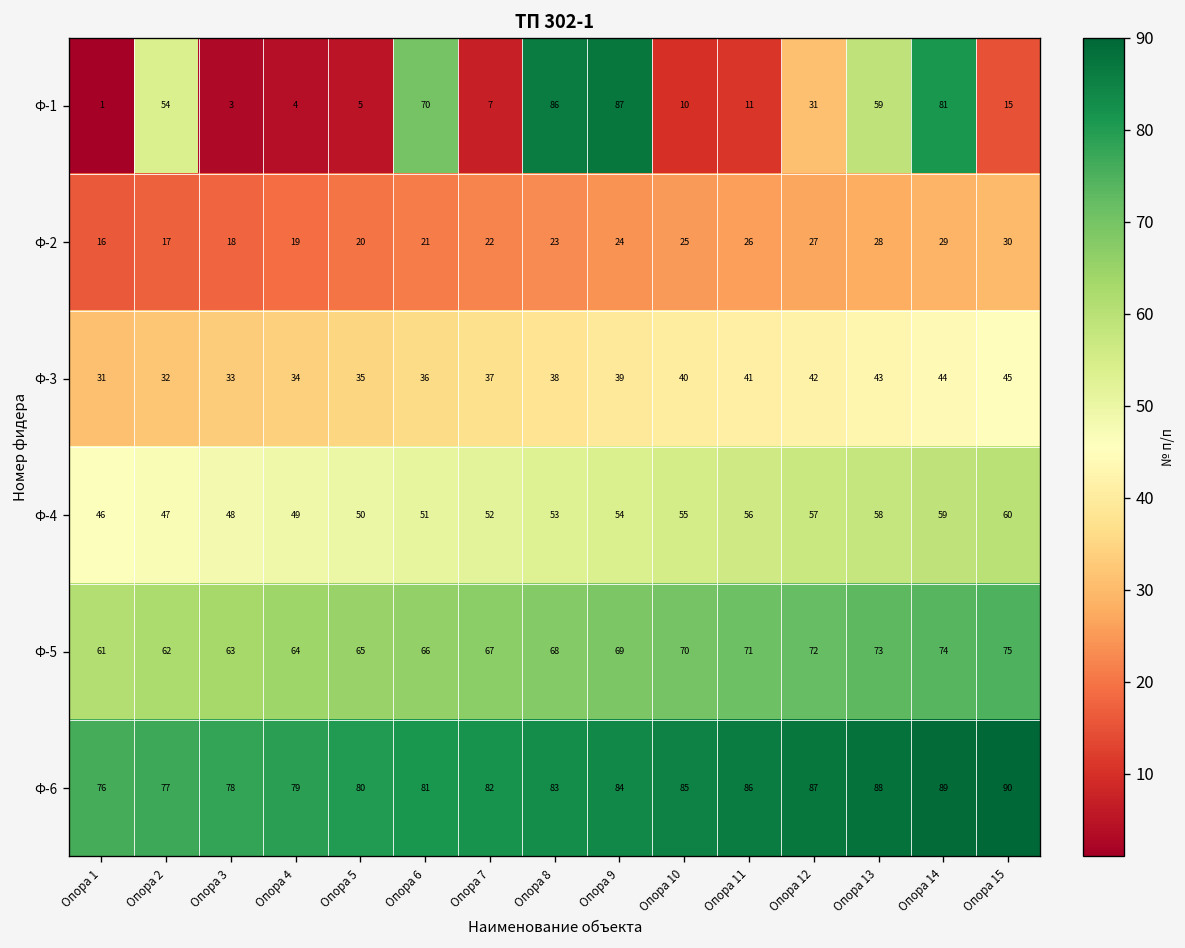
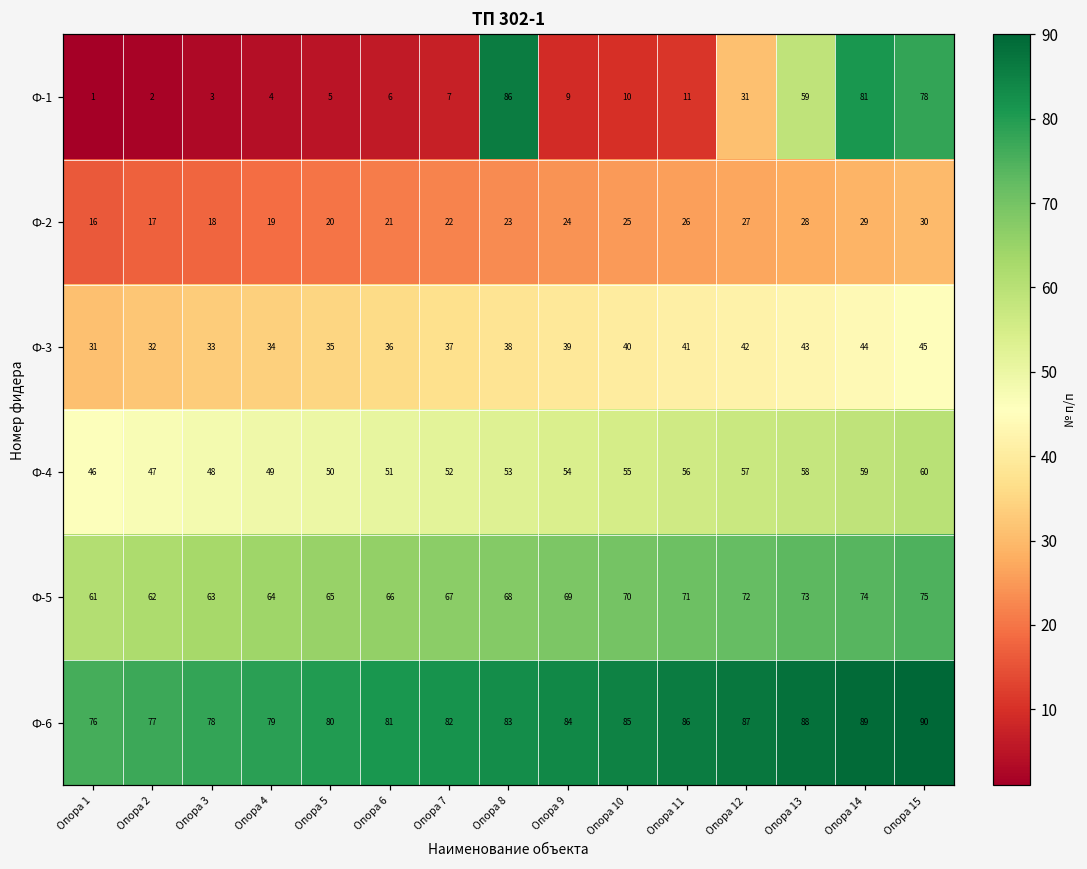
  {
    "Ф-1": {
      "Опора 1": 1,
-     "Опора 2": 54,
+     "Опора 2": 2,
      "Опора 3": 3,
      "Опора 4": 4,
      "Опора 5": 5,
-     "Опора 6": 70,
+     "Опора 6": 6,
      "Опора 7": 7,
      "Опора 8": 86,
-     "Опора 9": 87,
+     "Опора 9": 9,
      "Опора 10": 10,
      "Опора 11": 11,
      "Опора 12": 31,
      "Опора 13": 59,
      "Опора 14": 81,
-     "Опора 15": 15
+     "Опора 15": 78
    },
    "Ф-2": {
      "Опора 1": 16,
      "Опора 2": 17,
      "Опора 3": 18,
      "Опора 4": 19,
      "Опора 5": 20,
      "Опора 6": 21,
      "Опора 7": 22,
      "Опора 8": 23,
      "Опора 9": 24,
      "Опора 10": 25,
      "Опора 11": 26,
      "Опора 12": 27,
      "Опора 13": 28,
      "Опора 14": 29,
      "Опора 15": 30
    },
    "Ф-3": {
      "Опора 1": 31,
      "Опора 2": 32,
      "Опора 3": 33,
      "Опора 4": 34,
      "Опора 5": 35,
      "Опора 6": 36,
      "Опора 7": 37,
      "Опора 8": 38,
      "Опора 9": 39,
      "Опора 10": 40,
      "Опора 11": 41,
      "Опора 12": 42,
      "Опора 13": 43,
      "Опора 14": 44,
      "Опора 15": 45
    },
    "Ф-4": {
      "Опора 1": 46,
      "Опора 2": 47,
      "Опора 3": 48,
      "Опора 4": 49,
      "Опора 5": 50,
      "Опора 6": 51,
      "Опора 7": 52,
      "Опора 8": 53,
      "Опора 9": 54,
      "Опора 10": 55,
      "Опора 11": 56,
      "Опора 12": 57,
      "Опора 13": 58,
      "Опора 14": 59,
      "Опора 15": 60
    },
    "Ф-5": {
      "Опора 1": 61,
      "Опора 2": 62,
      "Опора 3": 63,
      "Опора 4": 64,
      "Опора 5": 65,
      "Опора 6": 66,
      "Опора 7": 67,
      "Опора 8": 68,
      "Опора 9": 69,
      "Опора 10": 70,
      "Опора 11": 71,
      "Опора 12": 72,
      "Опора 13": 73,
      "Опора 14": 74,
      "Опора 15": 75
    },
    "Ф-6": {
      "Опора 1": 76,
      "Опора 2": 77,
      "Опора 3": 78,
      "Опора 4": 79,
      "Опора 5": 80,
      "Опора 6": 81,
      "Опора 7": 82,
      "Опора 8": 83,
      "Опора 9": 84,
      "Опора 10": 85,
      "Опора 11": 86,
      "Опора 12": 87,
      "Опора 13": 88,
      "Опора 14": 89,
      "Опора 15": 90
    }
  }
